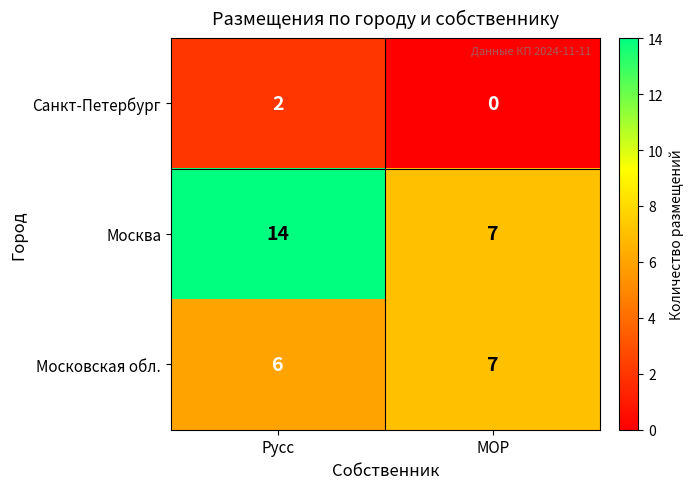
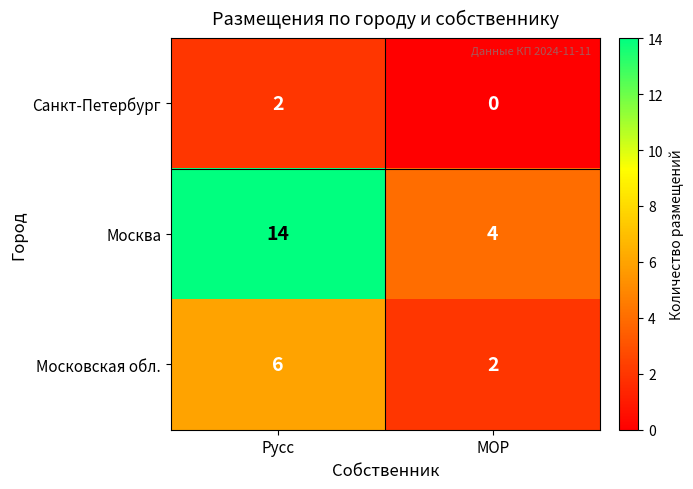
  {
    "Санкт-Петербург": {
      "Русс": 2
    },
    "Москва": {
      "Русс": 14,
-     "МОР": 7
+     "МОР": 4
    },
    "Московская обл.": {
      "Русс": 6,
-     "МОР": 7
+     "МОР": 2
    }
  }
